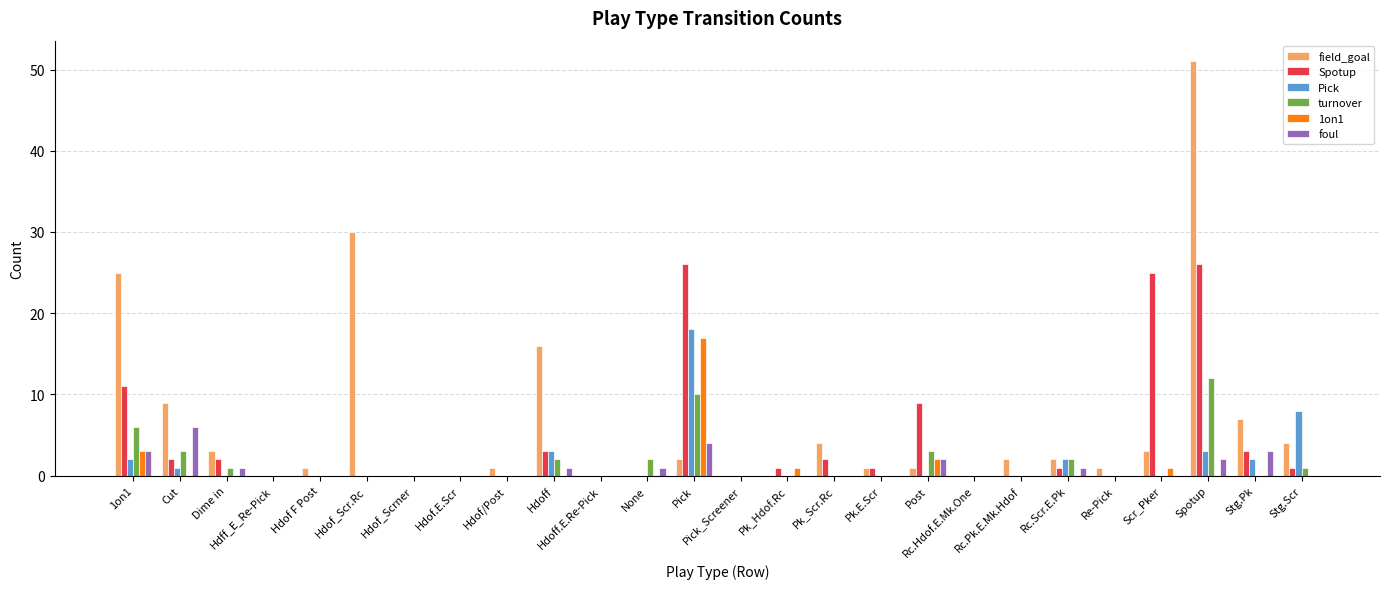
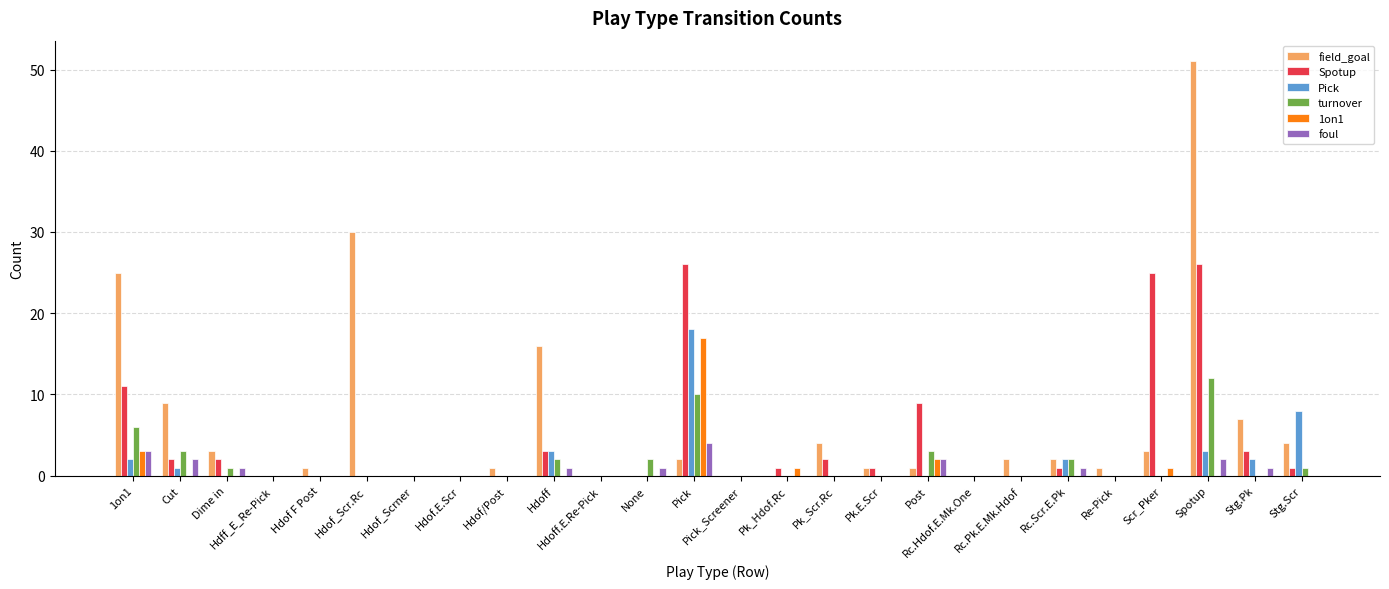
  {
    "field_goal": {
      "1on1": 25,
      "Cut": 9,
      "Dime in": 3,
      "Hdff_E_Re-Pick": 0,
      "Hdof F Post": 1,
      "Hdof_Scr.Rc": 30,
      "Hdof_Scrner": 0,
      "Hdof.E.Scr": 0,
      "Hdof/Post": 1,
      "Hdoff": 16,
      "Hdoff.E.Re-Pick": 0,
      "None": 0,
      "Pick": 2,
      "Pick_Screener": 0,
      "Pk_Hdof.Rc": 0,
      "Pk_Scr.Rc": 4,
      "Pk.E.Scr": 1,
      "Post": 1,
      "Rc.Hdof.E.Mk.One": 0,
      "Rc.Pk.E.Mk.Hdof": 2,
      "Rc.Scr.E.Pk": 2,
      "Re-Pick": 1,
      "Scr_Pker": 3,
      "Spotup": 51,
      "Stg.Pk": 7,
      "Stg.Scr": 4
    },
    "Spotup": {
      "1on1": 11,
      "Cut": 2,
      "Dime in": 2,
      "Hdff_E_Re-Pick": 0,
      "Hdof F Post": 0,
      "Hdof_Scr.Rc": 0,
      "Hdof_Scrner": 0,
      "Hdof.E.Scr": 0,
      "Hdof/Post": 0,
      "Hdoff": 3,
      "Hdoff.E.Re-Pick": 0,
      "None": 0,
      "Pick": 26,
      "Pick_Screener": 0,
      "Pk_Hdof.Rc": 1,
      "Pk_Scr.Rc": 2,
      "Pk.E.Scr": 1,
      "Post": 9,
      "Rc.Hdof.E.Mk.One": 0,
      "Rc.Pk.E.Mk.Hdof": 0,
      "Rc.Scr.E.Pk": 1,
      "Re-Pick": 0,
      "Scr_Pker": 25,
      "Spotup": 26,
      "Stg.Pk": 3,
      "Stg.Scr": 1
    },
    "Pick": {
      "1on1": 2,
      "Cut": 1,
      "Dime in": 0,
      "Hdff_E_Re-Pick": 0,
      "Hdof F Post": 0,
      "Hdof_Scr.Rc": 0,
      "Hdof_Scrner": 0,
      "Hdof.E.Scr": 0,
      "Hdof/Post": 0,
      "Hdoff": 3,
      "Hdoff.E.Re-Pick": 0,
      "None": 0,
      "Pick": 18,
      "Pick_Screener": 0,
      "Pk_Hdof.Rc": 0,
      "Pk_Scr.Rc": 0,
      "Pk.E.Scr": 0,
      "Post": 0,
      "Rc.Hdof.E.Mk.One": 0,
      "Rc.Pk.E.Mk.Hdof": 0,
      "Rc.Scr.E.Pk": 2,
      "Re-Pick": 0,
      "Scr_Pker": 0,
      "Spotup": 3,
      "Stg.Pk": 2,
      "Stg.Scr": 8
    },
    "turnover": {
      "1on1": 6,
      "Cut": 3,
      "Dime in": 1,
      "Hdff_E_Re-Pick": 0,
      "Hdof F Post": 0,
      "Hdof_Scr.Rc": 0,
      "Hdof_Scrner": 0,
      "Hdof.E.Scr": 0,
      "Hdof/Post": 0,
      "Hdoff": 2,
      "Hdoff.E.Re-Pick": 0,
      "None": 2,
      "Pick": 10,
      "Pick_Screener": 0,
      "Pk_Hdof.Rc": 0,
      "Pk_Scr.Rc": 0,
      "Pk.E.Scr": 0,
      "Post": 3,
      "Rc.Hdof.E.Mk.One": 0,
      "Rc.Pk.E.Mk.Hdof": 0,
      "Rc.Scr.E.Pk": 2,
      "Re-Pick": 0,
      "Scr_Pker": 0,
      "Spotup": 12,
      "Stg.Pk": 0,
      "Stg.Scr": 1
    },
    "1on1": {
      "1on1": 3,
      "Cut": 0,
      "Dime in": 0,
      "Hdff_E_Re-Pick": 0,
      "Hdof F Post": 0,
      "Hdof_Scr.Rc": 0,
      "Hdof_Scrner": 0,
      "Hdof.E.Scr": 0,
      "Hdof/Post": 0,
      "Hdoff": 0,
      "Hdoff.E.Re-Pick": 0,
      "None": 0,
      "Pick": 17,
      "Pick_Screener": 0,
      "Pk_Hdof.Rc": 1,
      "Pk_Scr.Rc": 0,
      "Pk.E.Scr": 0,
      "Post": 2,
      "Rc.Hdof.E.Mk.One": 0,
      "Rc.Pk.E.Mk.Hdof": 0,
      "Rc.Scr.E.Pk": 0,
      "Re-Pick": 0,
      "Scr_Pker": 1,
      "Spotup": 0,
      "Stg.Pk": 0,
      "Stg.Scr": 0
    },
    "foul": {
      "1on1": 3,
-     "Cut": 6,
+     "Cut": 2,
      "Dime in": 1,
      "Hdff_E_Re-Pick": 0,
      "Hdof F Post": 0,
      "Hdof_Scr.Rc": 0,
      "Hdof_Scrner": 0,
      "Hdof.E.Scr": 0,
      "Hdof/Post": 0,
      "Hdoff": 1,
      "Hdoff.E.Re-Pick": 0,
      "None": 1,
      "Pick": 4,
      "Pick_Screener": 0,
      "Pk_Hdof.Rc": 0,
      "Pk_Scr.Rc": 0,
      "Pk.E.Scr": 0,
      "Post": 2,
      "Rc.Hdof.E.Mk.One": 0,
      "Rc.Pk.E.Mk.Hdof": 0,
      "Rc.Scr.E.Pk": 1,
      "Re-Pick": 0,
      "Scr_Pker": 0,
      "Spotup": 2,
-     "Stg.Pk": 3,
+     "Stg.Pk": 1,
      "Stg.Scr": 0
    }
  }
